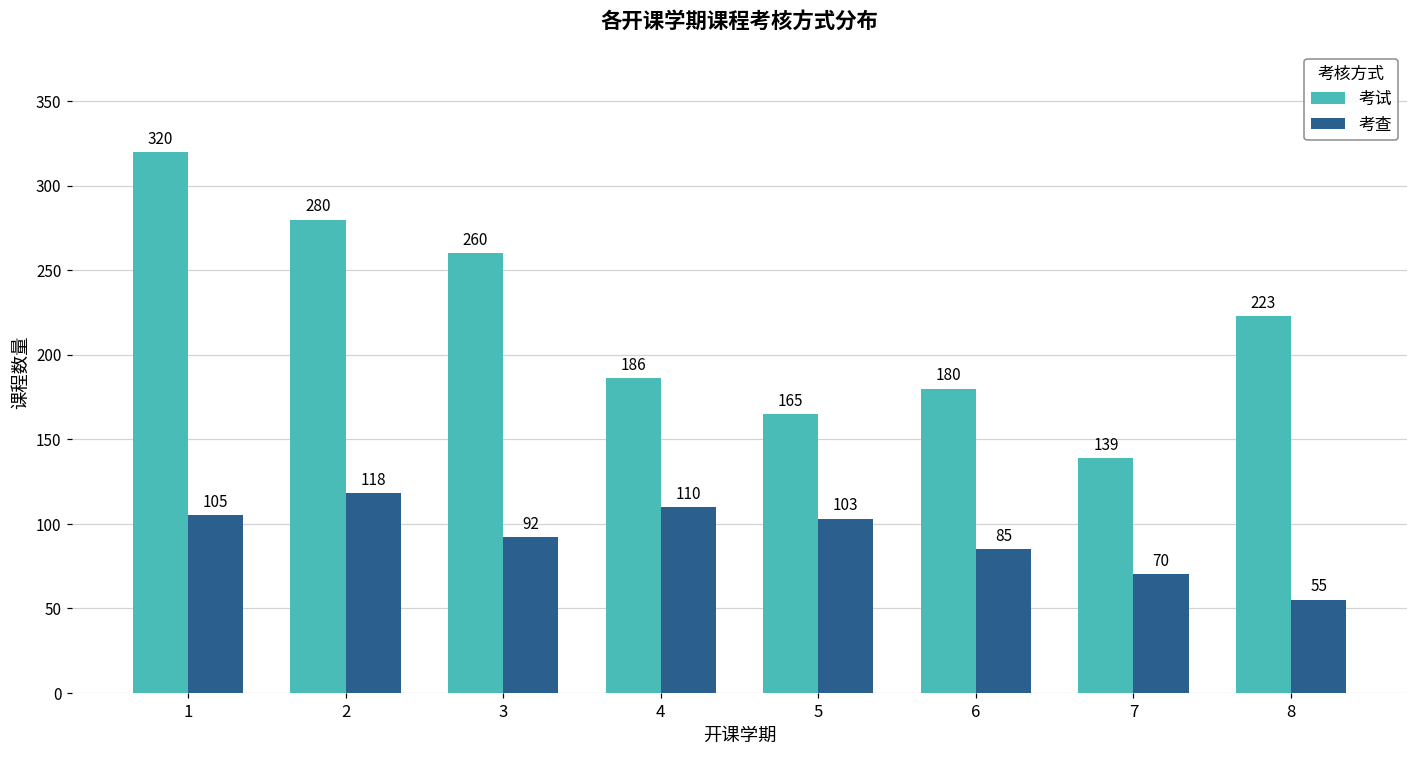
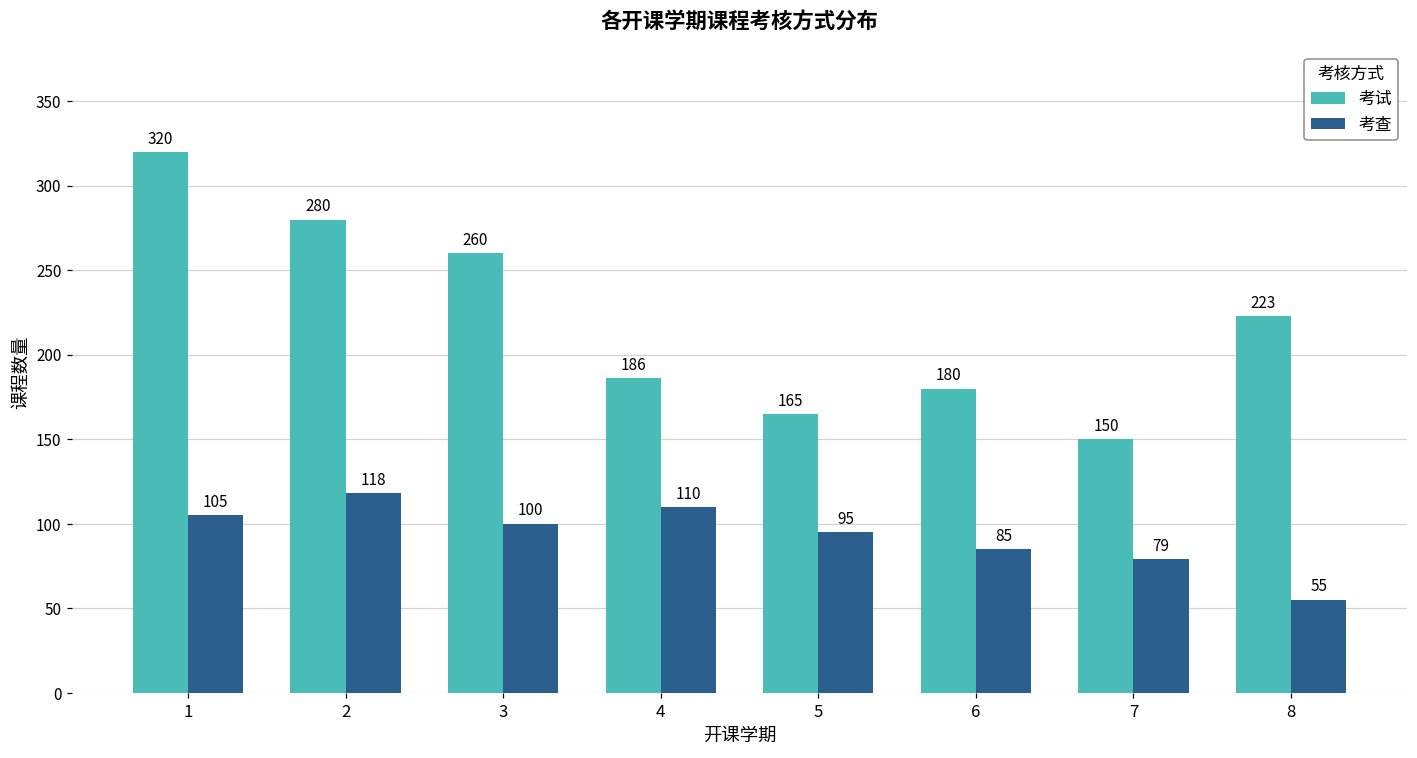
  {
    "考试": {
      "1": 320,
      "2": 280,
      "3": 260,
      "4": 186,
      "5": 165,
      "6": 180,
-     "7": 139,
+     "7": 150,
      "8": 223
    },
    "考查": {
      "1": 105,
      "2": 118,
-     "3": 92,
+     "3": 100,
      "4": 110,
-     "5": 103,
+     "5": 95,
      "6": 85,
-     "7": 70,
+     "7": 79,
      "8": 55
    }
  }
